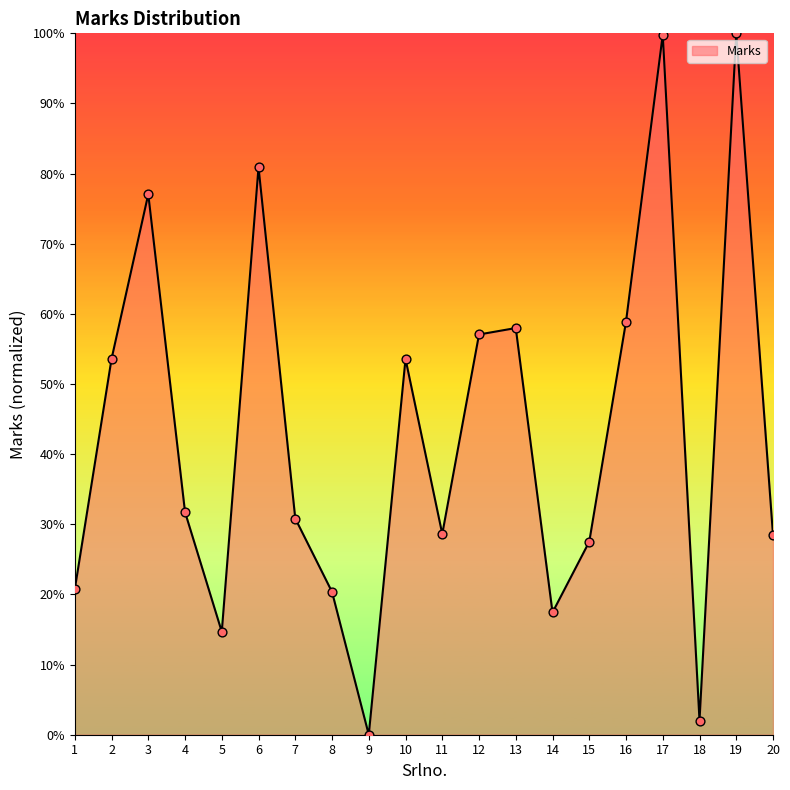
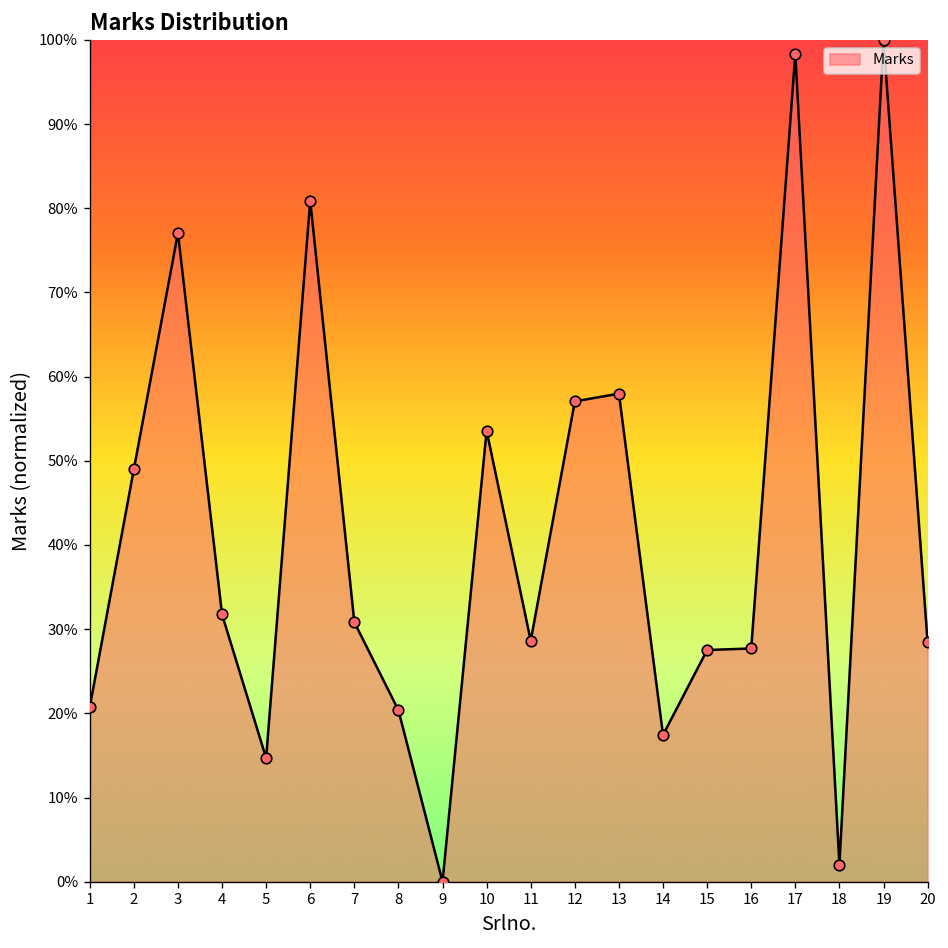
  {
    "1": "21%",
-   "2": "54%",
+   "2": "49%",
    "3": "77%",
    "4": "32%",
    "5": "15%",
    "6": "81%",
    "7": "31%",
    "8": "20%",
    "9": "0%",
    "10": "54%",
    "11": "29%",
    "12": "57%",
    "13": "58%",
    "14": "17%",
    "15": "28%",
-   "16": "59%",
-   "17": "100%",
+   "16": "28%",
+   "17": "98%",
    "18": "2%",
    "19": "100%",
    "20": "28%"
  }
